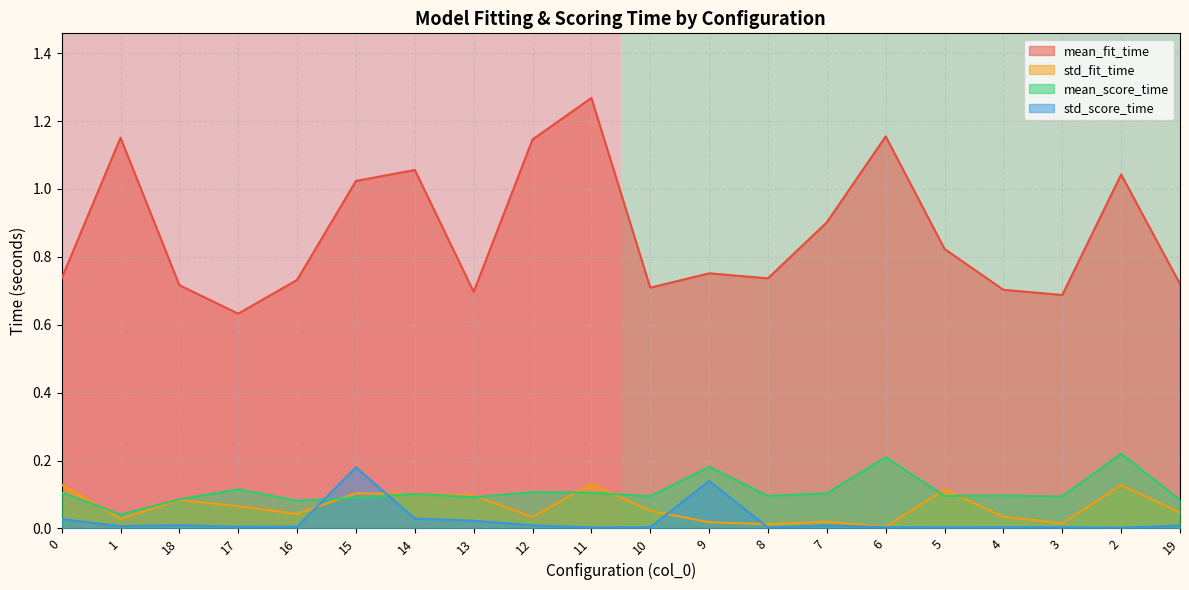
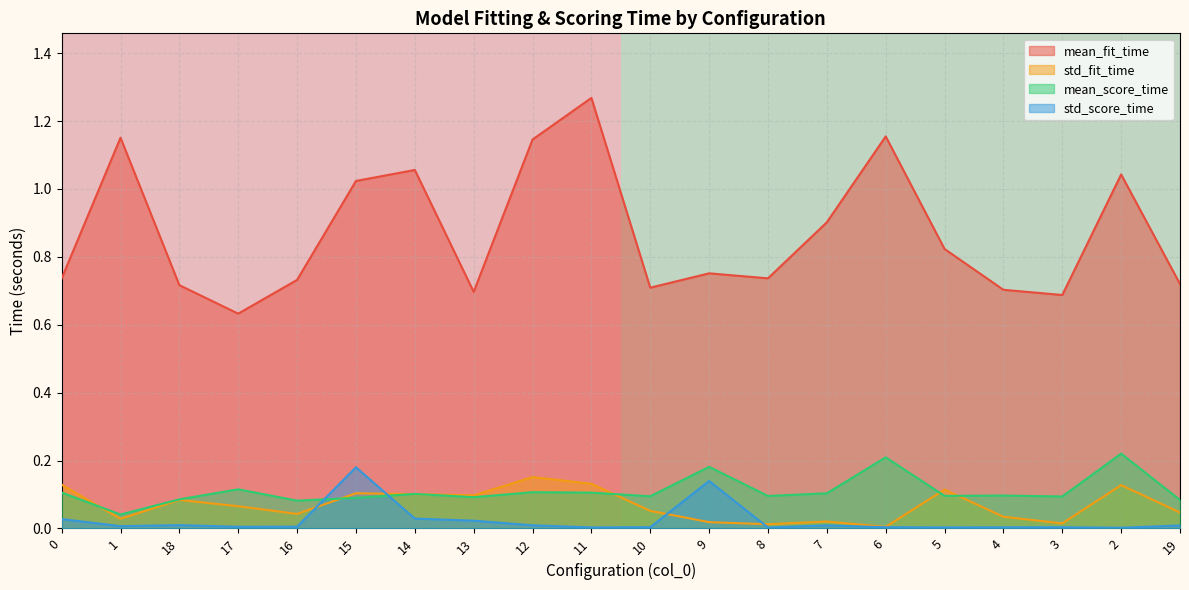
  {
    "mean_fit_time": {
      "0": 0.74,
      "1": 1.15,
      "18": 0.72,
      "17": 0.63,
      "16": 0.73,
      "15": 1.02,
      "14": 1.06,
      "13": 0.70,
      "12": 1.15,
      "11": 1.27,
      "10": 0.71,
      "9": 0.75,
      "8": 0.74,
      "7": 0.90,
      "6": 1.15,
      "5": 0.82,
      "4": 0.70,
      "3": 0.69,
      "2": 1.04,
      "19": 0.72
    },
    "std_fit_time": {
      "0": 0.13,
      "1": 0.03,
      "17": 0.07,
      "16": 0.04,
      "15": 0.10,
-     "12": 0.03,
+     "12": 0.15,
      "11": 0.13,
      "10": 0.05,
      "9": 0.02,
      "8": 0.01,
      "7": 0.02,
      "5": 0.11,
      "4": 0.03,
      "3": 0.01,
      "2": 0.13,
      "19": 0.05
    },
    "mean_score_time": {
      "0": 0.11,
      "1": 0.04,
      "17": 0.12,
      "16": 0.08,
      "15": 0.09,
      "12": 0.11,
      "11": 0.11,
      "10": 0.09,
      "9": 0.18,
      "8": 0.10,
      "7": 0.10,
      "6": 0.21,
      "5": 0.10,
      "4": 0.10,
      "3": 0.09,
      "2": 0.22,
      "19": 0.08
    },
    "std_score_time": {
      "0": 0.03,
      "1": 0.01,
      "18": 0.01,
      "17": 0.00,
      "16": 0.01,
      "15": 0.18,
      "14": 0.03,
      "13": 0.02,
      "12": 0.01,
      "11": 0.00,
      "10": 0.00,
      "9": 0.14,
      "8": 0.00,
      "7": 0.01,
      "5": 0.00,
      "4": 0.00,
      "3": 0.00,
      "2": 0.00,
      "19": 0.01
    }
  }
